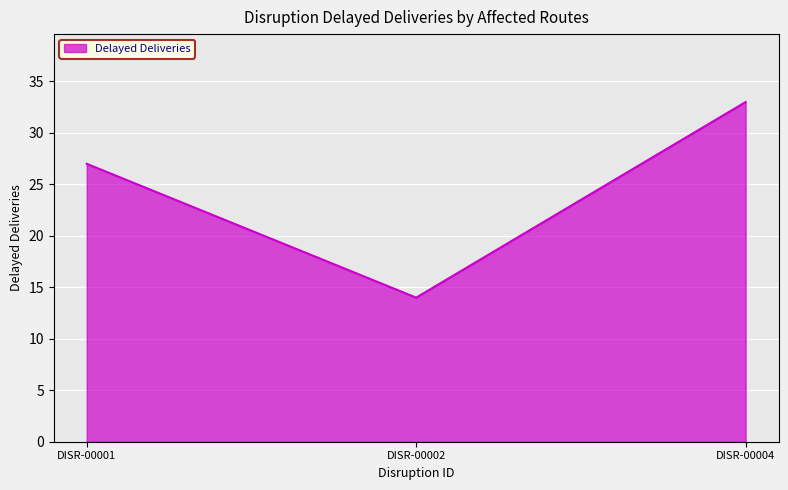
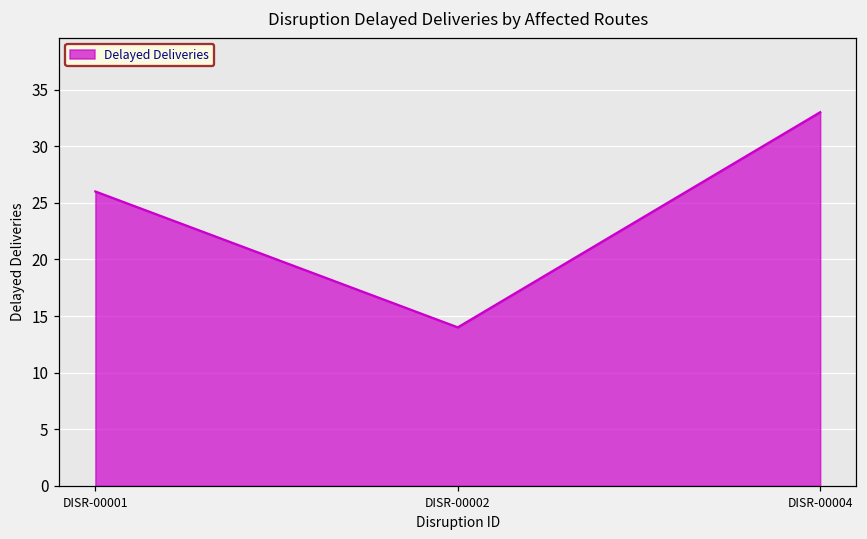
  {
-   "DISR-00001": 27,
+   "DISR-00001": 26,
    "DISR-00002": 14,
    "DISR-00004": 33
  }
